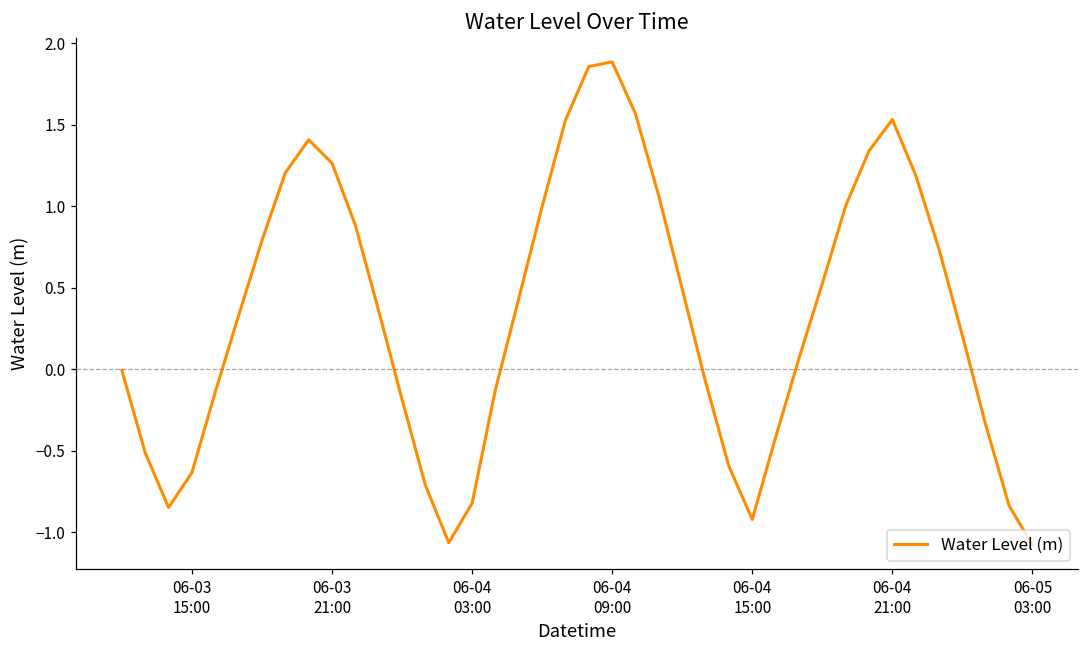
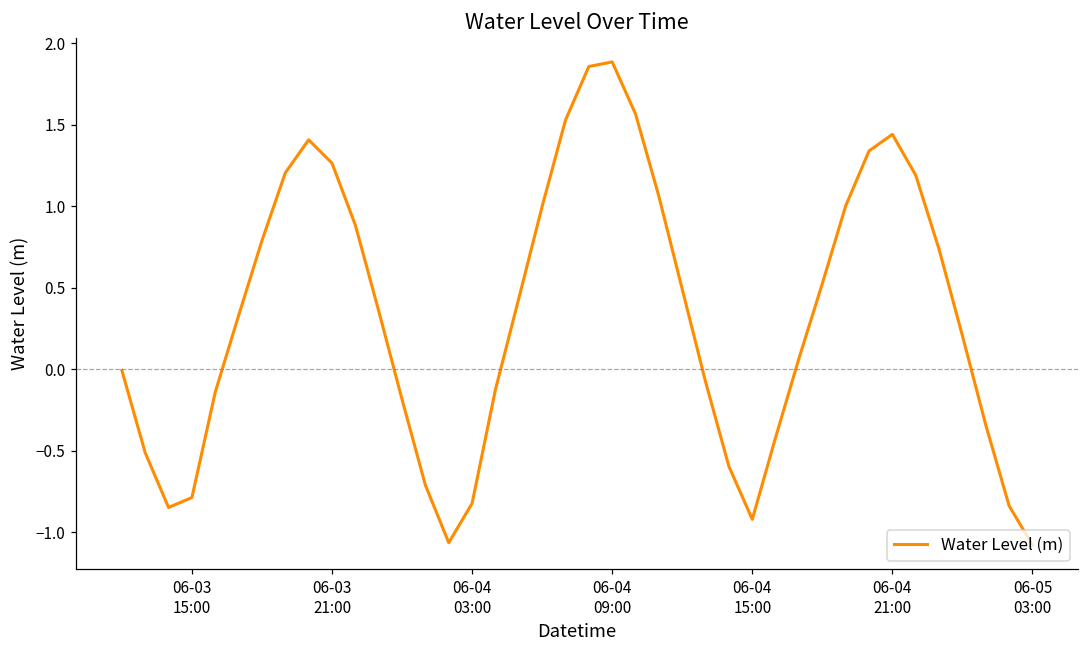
  {
-   "06-03 15:00": -0.63,
+   "06-03 15:00": -0.79,
    "06-03 21:00": 1.27,
    "06-04 03:00": -0.82,
    "06-04 09:00": 1.89,
    "06-04 15:00": -0.92,
-   "06-04 21:00": 1.53
+   "06-04 21:00": 1.44
  }
